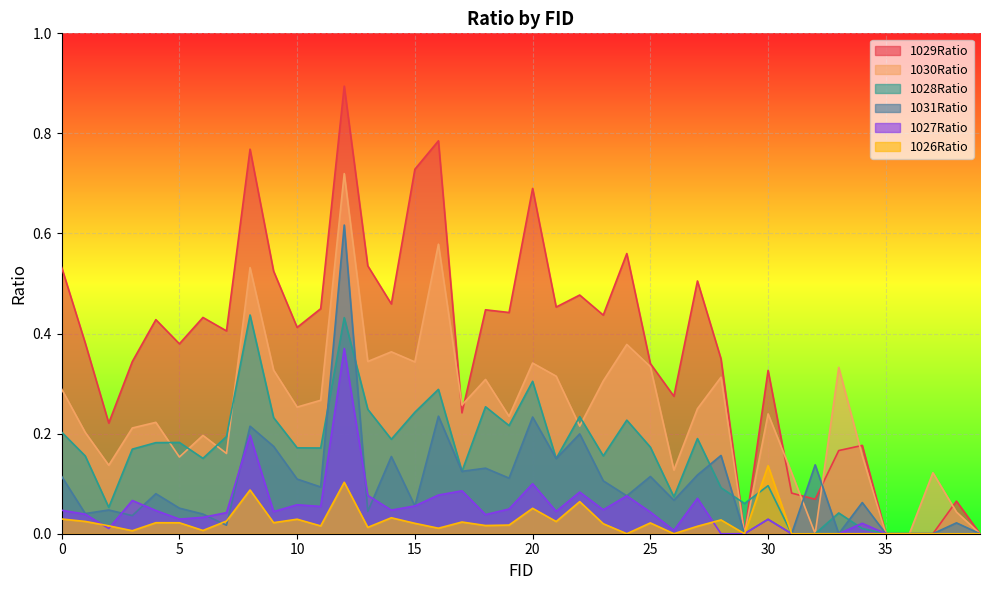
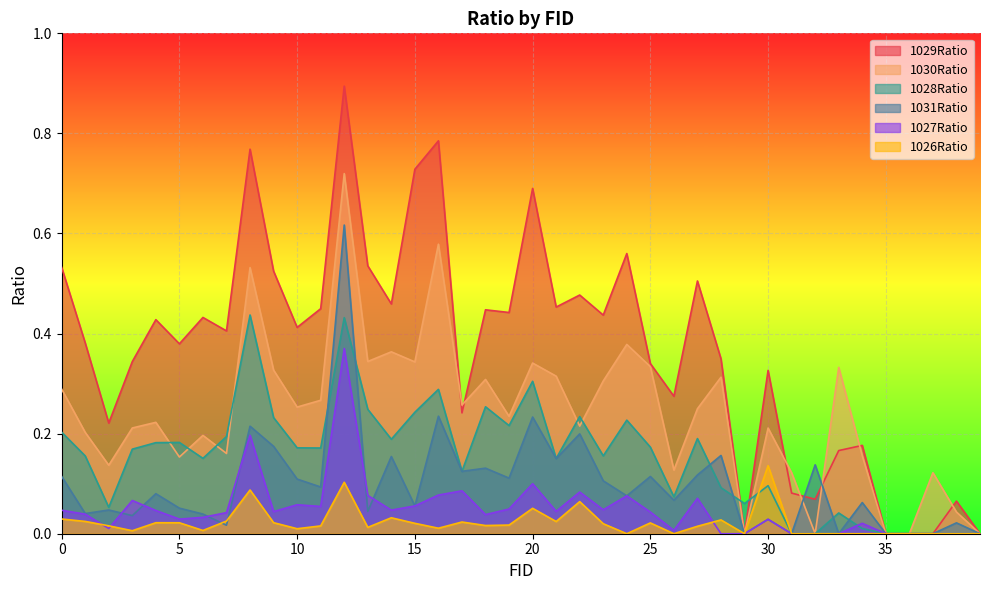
  {
    "1029Ratio": {
      "0": 0.53,
      "5": 0.38,
      "10": 0.41,
      "15": 0.73,
      "20": 0.69,
      "25": 0.34,
      "30": 0.33
    },
    "1030Ratio": {
      "0": 0.29,
      "5": 0.15,
      "10": 0.25,
      "15": 0.34,
      "20": 0.34,
      "25": 0.33,
-     "30": 0.24
+     "30": 0.21
    },
    "1027Ratio": {
      "0": 0.05,
      "5": 0.03,
      "10": 0.06,
      "20": 0.10,
      "25": 0.04
    },
    "1026Ratio": {
      "0": 0.03,
      "5": 0.02,
-     "10": 0.03,
+     "10": 0.01,
      "15": 0.02,
      "20": 0.05,
      "25": 0.02,
      "30": 0.14
    }
  }
